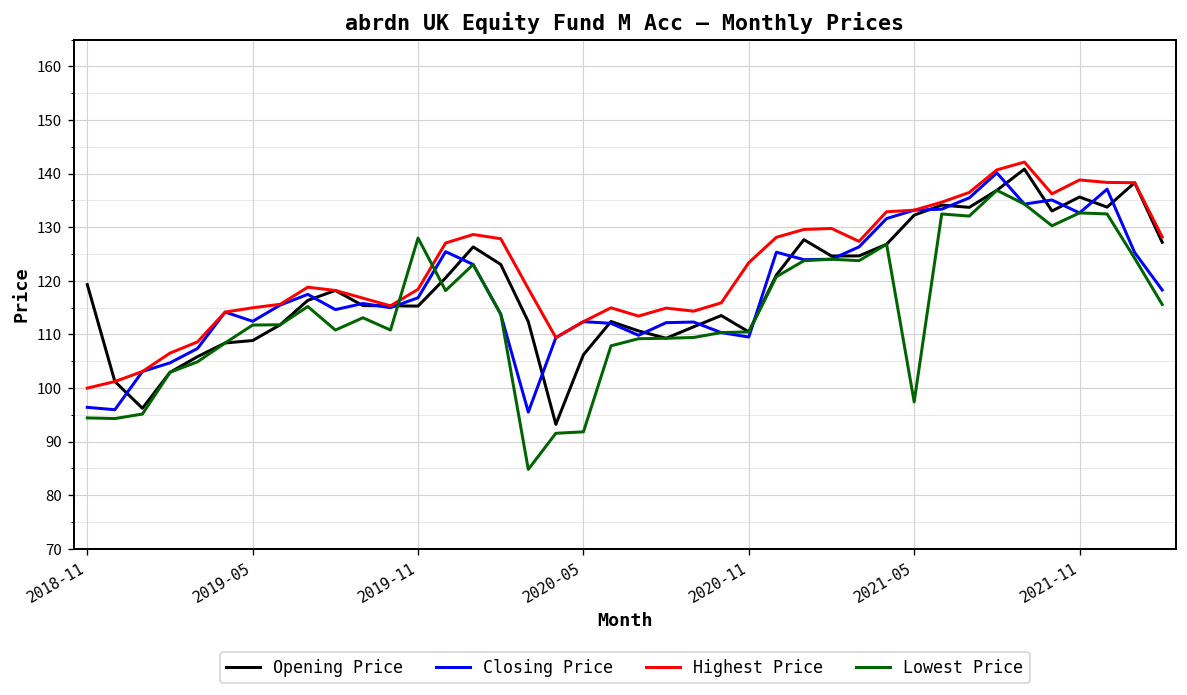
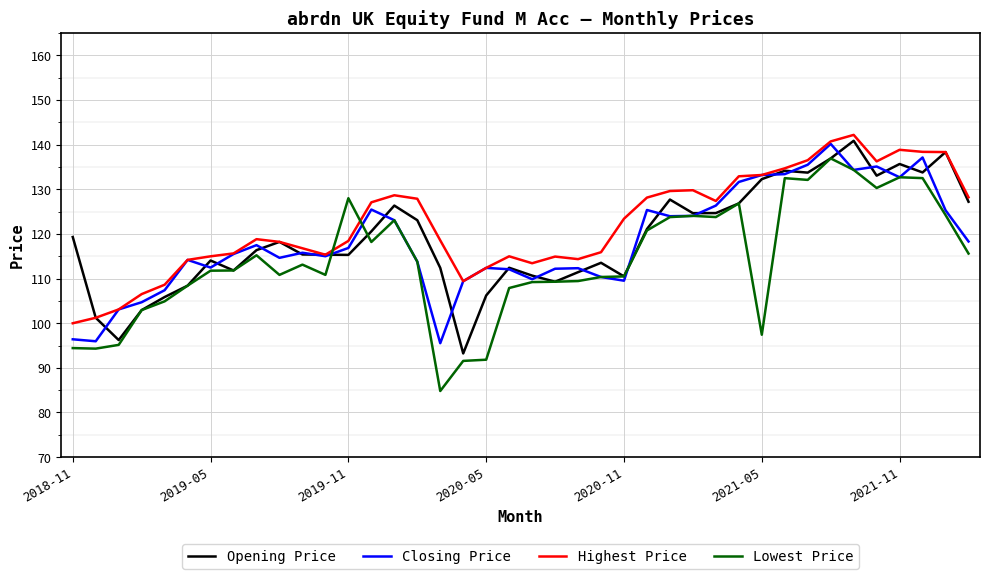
  {
    "Opening Price": {
      "2018-11": 119,
-     "2019-05": 109,
+     "2019-05": 114,
      "2019-11": 115,
      "2020-05": 106,
      "2021-05": 132,
      "2021-11": 136
    },
    "Closing Price": {
      "2018-11": 96,
      "2019-05": 112,
      "2019-11": 117,
      "2020-11": 110
    },
    "Highest Price": {
      "2018-11": 100,
      "2019-05": 115,
      "2019-11": 118,
      "2020-11": 123,
      "2021-11": 139
    },
    "Lowest Price": {
      "2018-11": 94,
      "2019-05": 112,
      "2019-11": 128,
      "2020-05": 92,
      "2021-05": 97
    }
  }
